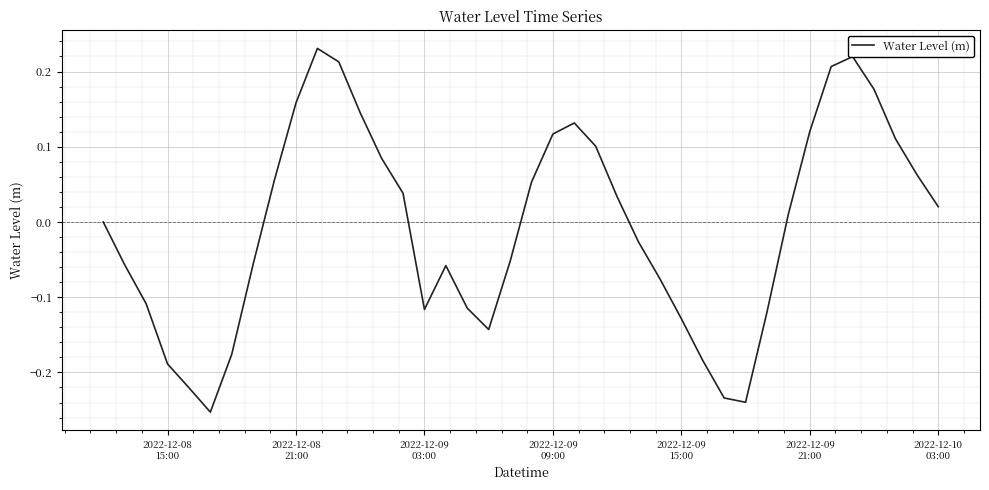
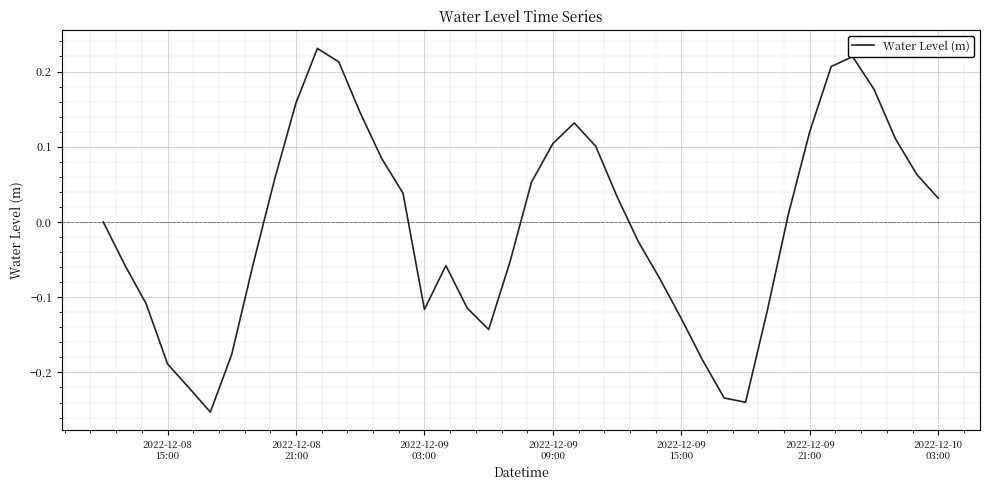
  {
    "2022-12-08 15:00": -0.19,
    "2022-12-08 21:00": 0.16,
    "2022-12-09 03:00": -0.12,
-   "2022-12-09 09:00": 0.12,
+   "2022-12-09 09:00": 0.10,
    "2022-12-09 15:00": -0.13,
    "2022-12-09 21:00": 0.12,
-   "2022-12-10 03:00": 0.02
+   "2022-12-10 03:00": 0.03
  }
